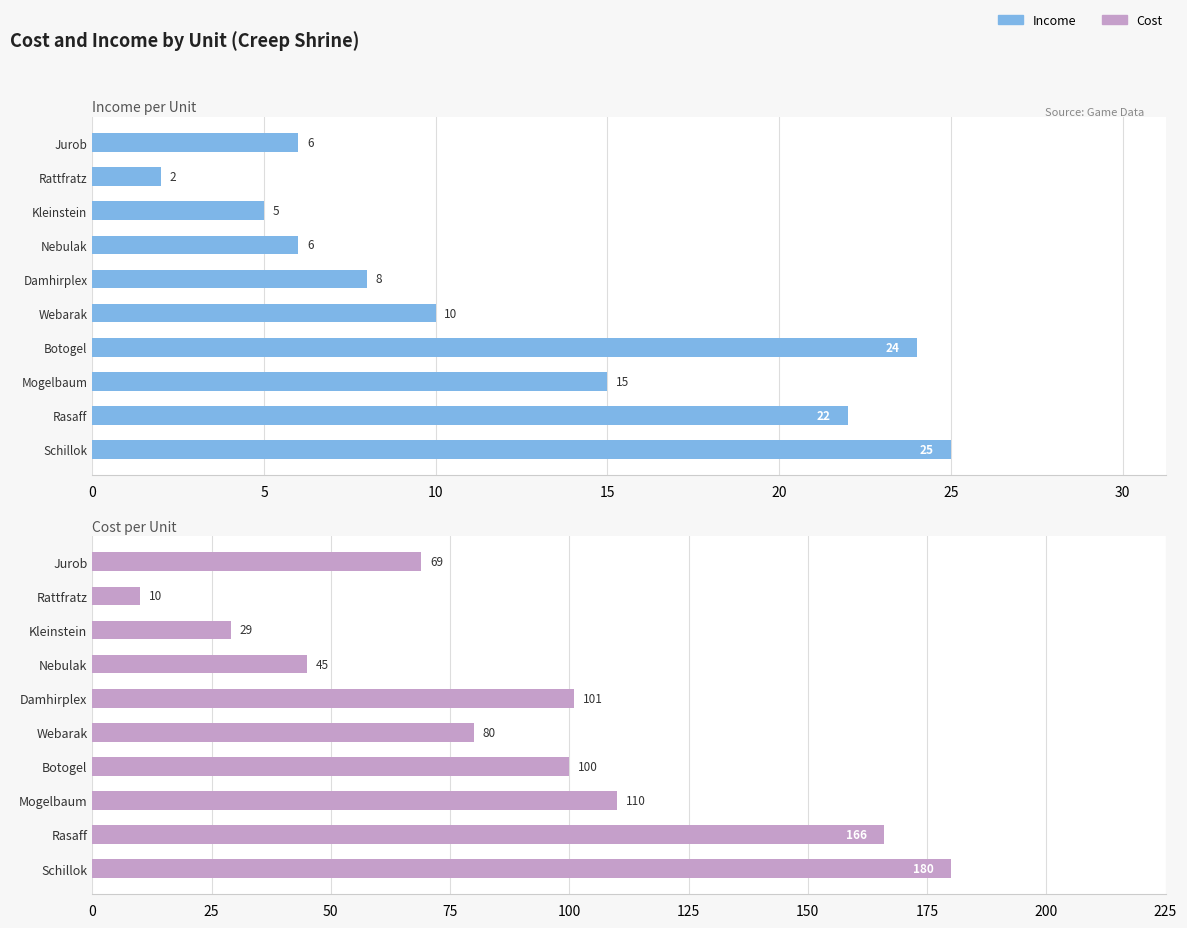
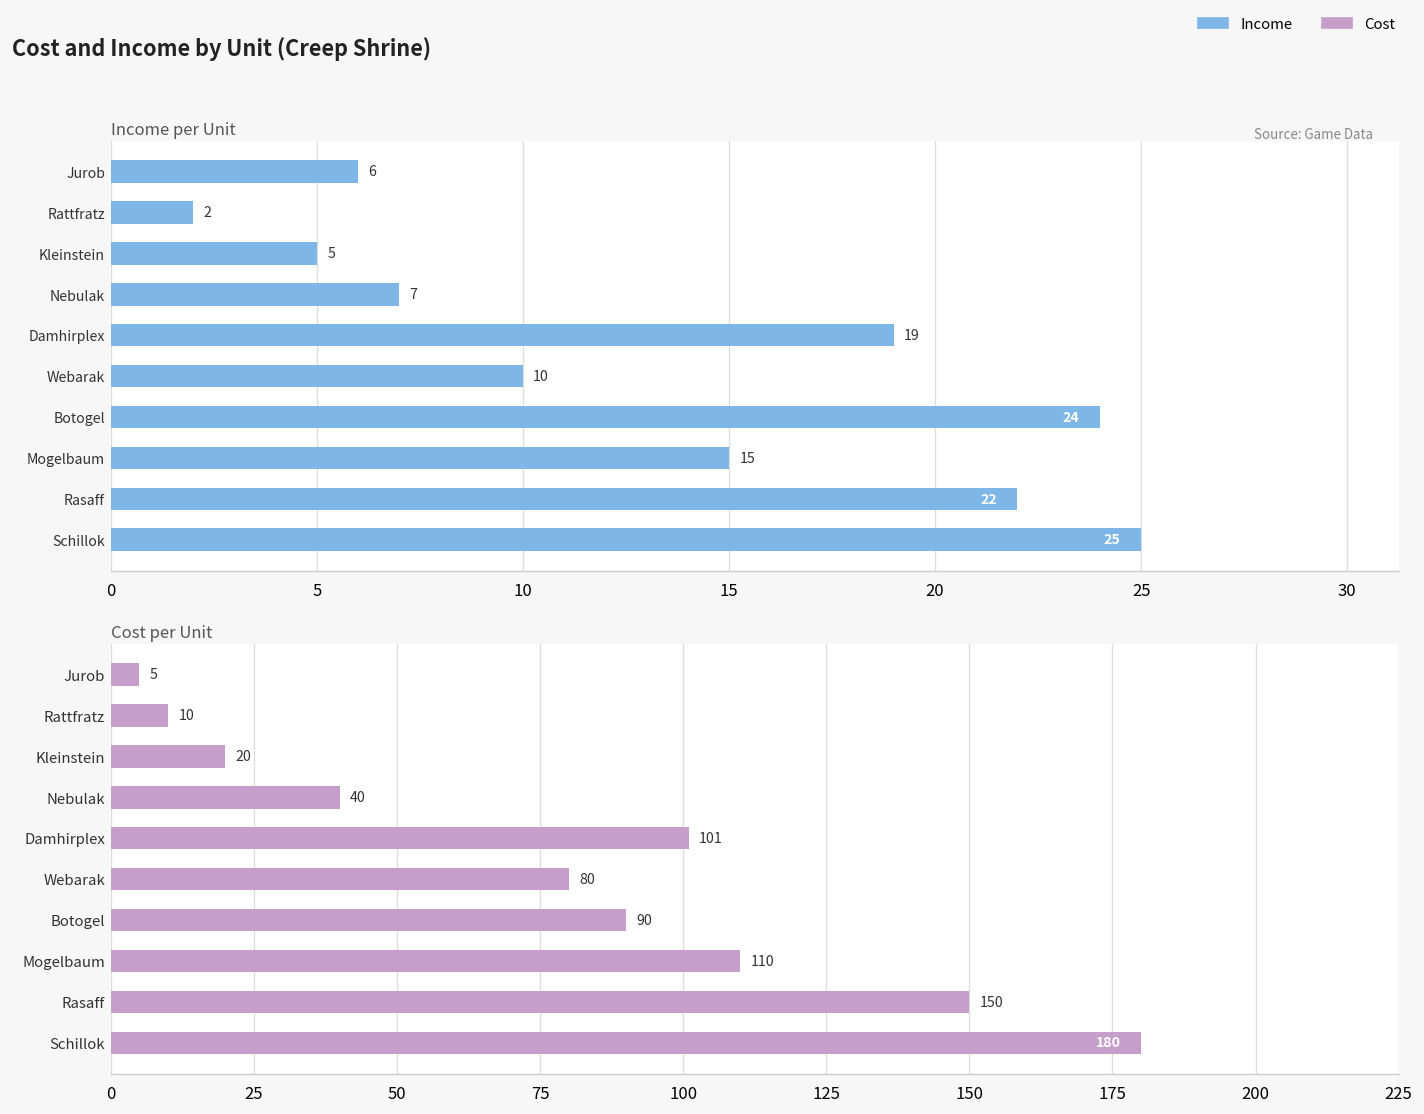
  {
    "Income per Unit": {
      "Jurob": 6,
      "Rattfratz": 2,
      "Kleinstein": 5,
-     "Nebulak": 6,
-     "Damhirplex": 8,
+     "Nebulak": 7,
+     "Damhirplex": 19,
      "Webarak": 10,
      "Botogel": 24,
      "Mogelbaum": 15,
      "Rasaff": 22,
      "Schillok": 25
    },
    "Cost per Unit": {
-     "Jurob": 69,
+     "Jurob": 5,
      "Rattfratz": 10,
-     "Kleinstein": 29,
-     "Nebulak": 45,
+     "Kleinstein": 20,
+     "Nebulak": 40,
      "Damhirplex": 101,
      "Webarak": 80,
-     "Botogel": 100,
+     "Botogel": 90,
      "Mogelbaum": 110,
-     "Rasaff": 166,
+     "Rasaff": 150,
      "Schillok": 180
    }
  }
